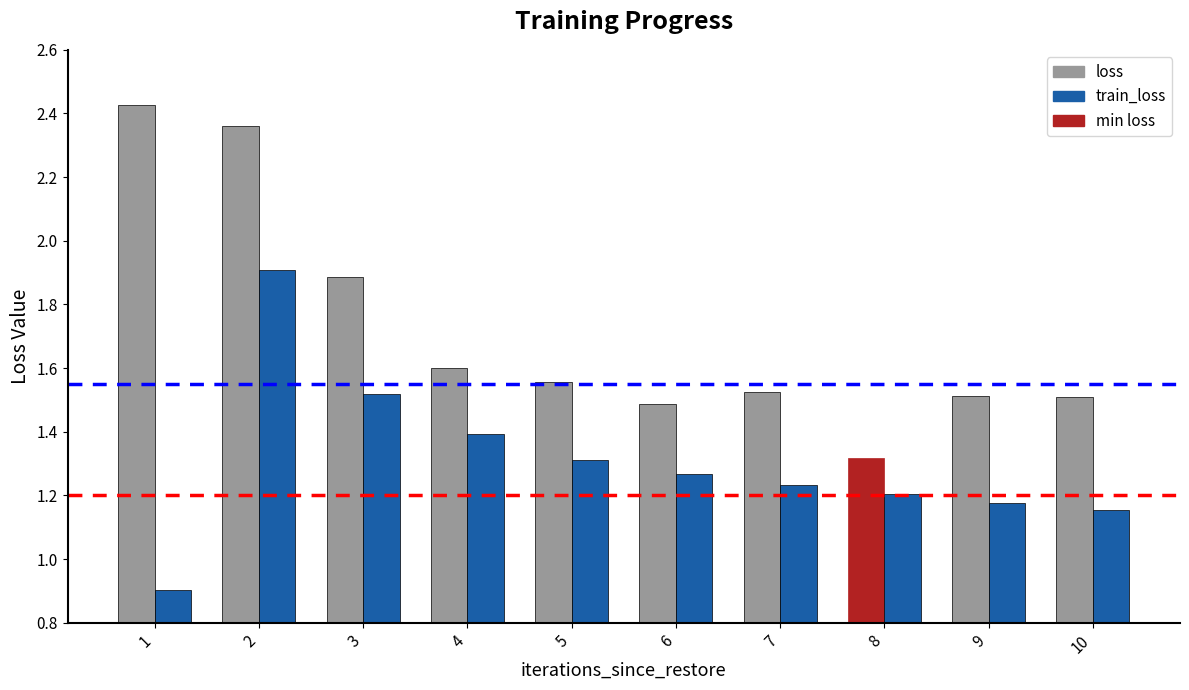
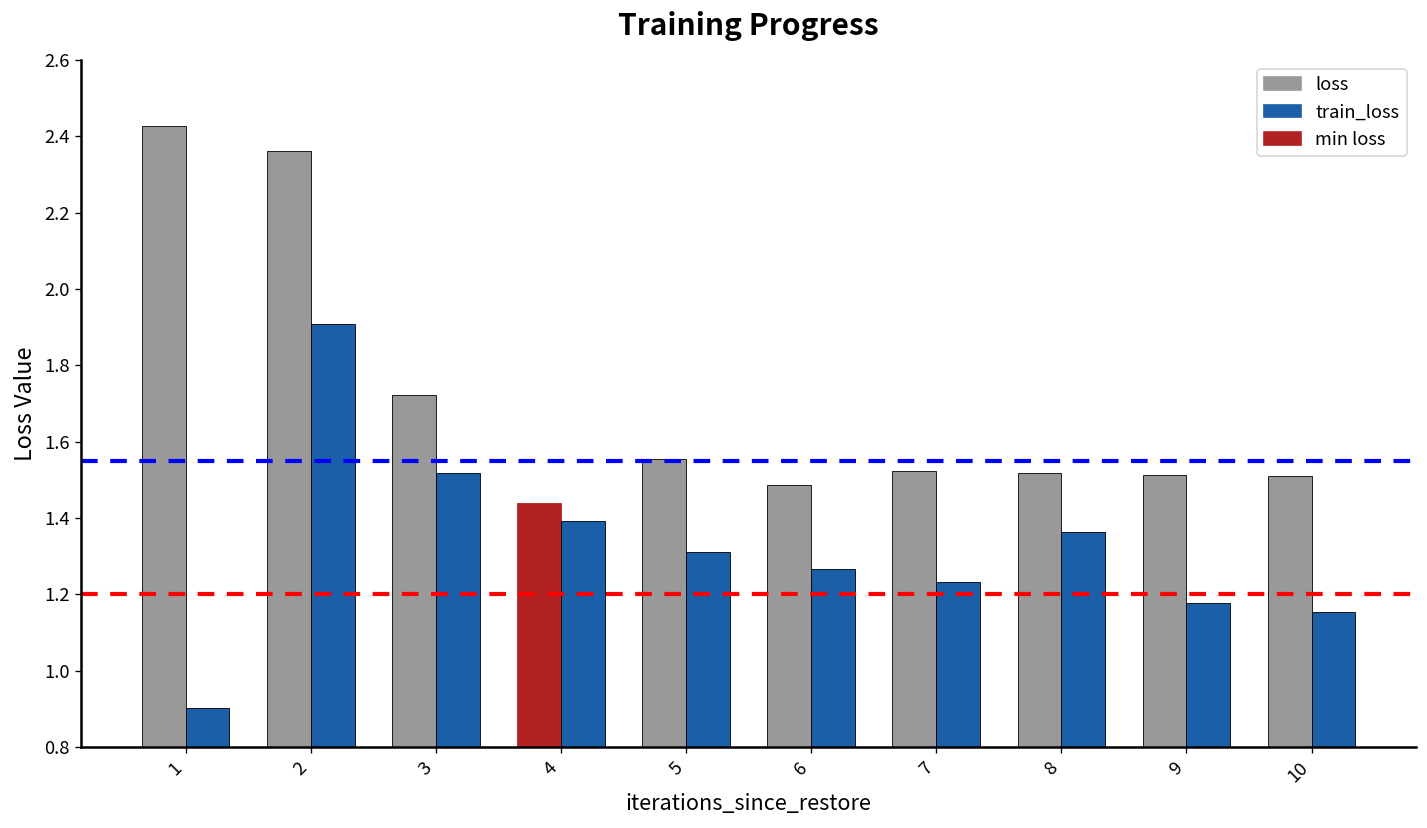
  {
    "loss": {
      "1": 2.43,
      "2": 2.36,
-     "3": 1.89,
-     "4": 1.60,
+     "3": 1.72,
+     "4": 1.44,
      "5": 1.56,
      "6": 1.49,
      "7": 1.52,
-     "8": 1.32,
+     "8": 1.52,
      "9": 1.51,
      "10": 1.51
    },
    "train_loss": {
      "1": 0.90,
      "2": 1.91,
      "3": 1.52,
      "4": 1.39,
      "5": 1.31,
      "6": 1.27,
      "7": 1.23,
-     "8": 1.20,
+     "8": 1.36,
      "9": 1.18,
      "10": 1.16
    }
  }
